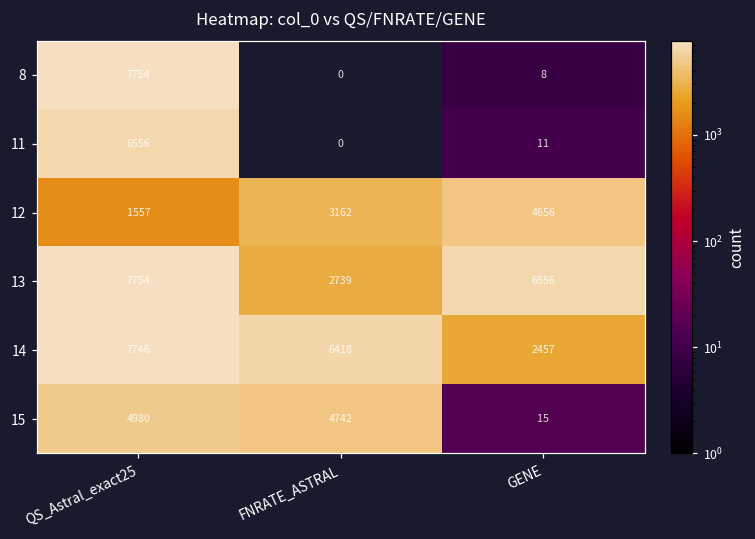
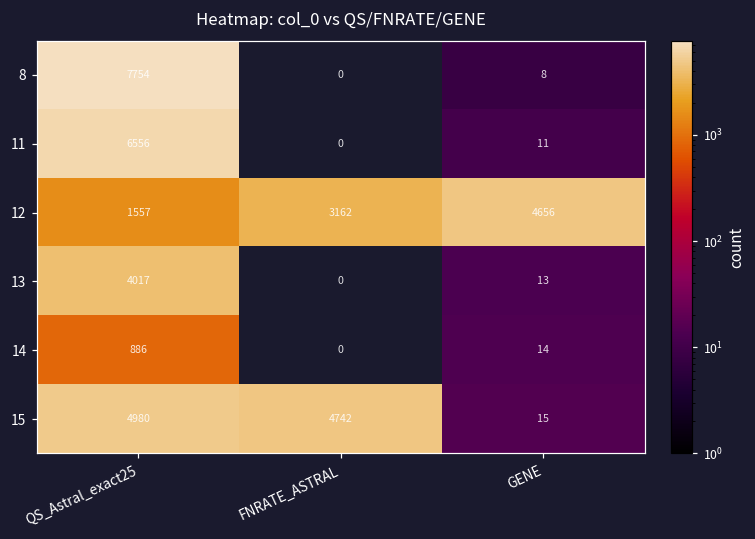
  {
    "8": {
      "QS_Astral_exact25": 7754,
      "FNRATE_ASTRAL": 0,
      "GENE": 8
    },
    "11": {
      "QS_Astral_exact25": 6556,
      "FNRATE_ASTRAL": 0,
      "GENE": 11
    },
    "12": {
      "QS_Astral_exact25": 1557,
      "FNRATE_ASTRAL": 3162,
      "GENE": 4656
    },
    "13": {
-     "QS_Astral_exact25": 7754,
-     "FNRATE_ASTRAL": 2739,
-     "GENE": 6556
+     "QS_Astral_exact25": 4017,
+     "FNRATE_ASTRAL": 0,
+     "GENE": 13
    },
    "14": {
-     "QS_Astral_exact25": 7746,
-     "FNRATE_ASTRAL": 6418,
-     "GENE": 2457
+     "QS_Astral_exact25": 886,
+     "FNRATE_ASTRAL": 0,
+     "GENE": 14
    },
    "15": {
      "QS_Astral_exact25": 4980,
      "FNRATE_ASTRAL": 4742,
      "GENE": 15
    }
  }
